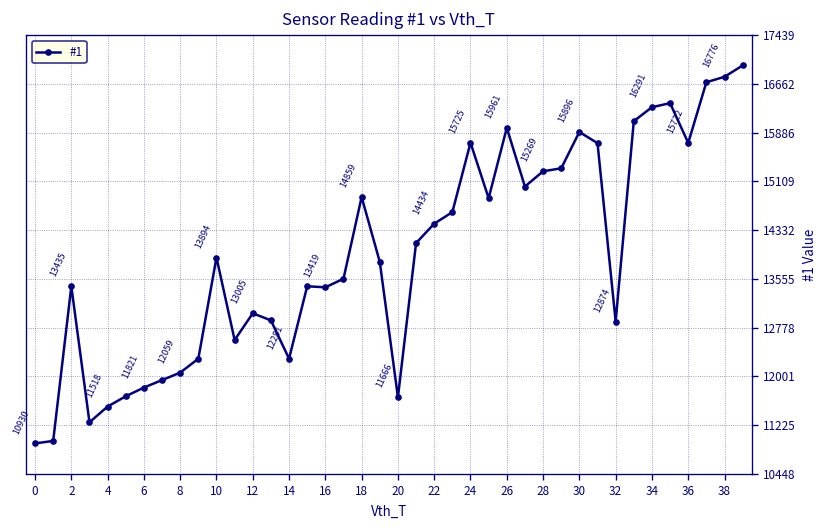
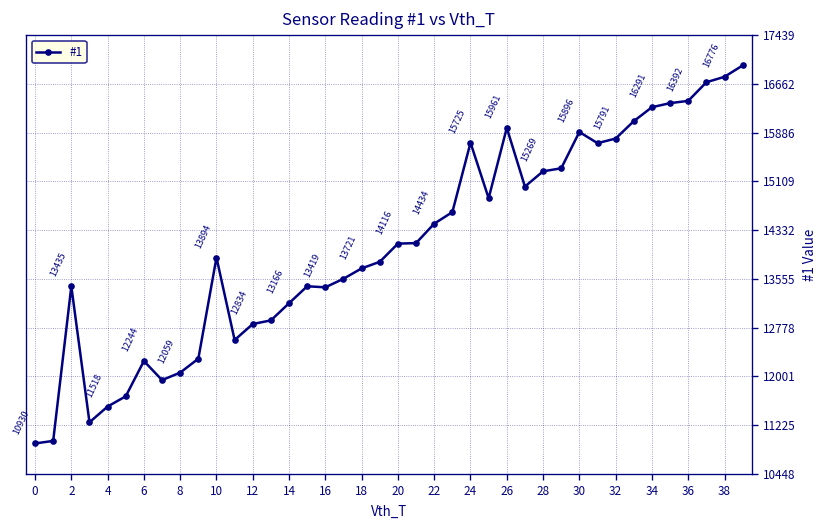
  {
    "0": 10930,
    "2": 13435,
    "4": 11518,
-   "6": 11821,
+   "6": 12244,
    "8": 12059,
    "10": 13894,
-   "12": 13005,
-   "14": 12281,
+   "12": 12834,
+   "14": 13166,
    "16": 13419,
-   "18": 14859,
-   "20": 11666,
+   "18": 13721,
+   "20": 14116,
    "22": 14434,
    "24": 15725,
    "26": 15961,
    "28": 15269,
    "30": 15896,
-   "32": 12874,
+   "32": 15791,
    "34": 16291,
-   "36": 15722,
+   "36": 16392,
    "38": 16776
  }
